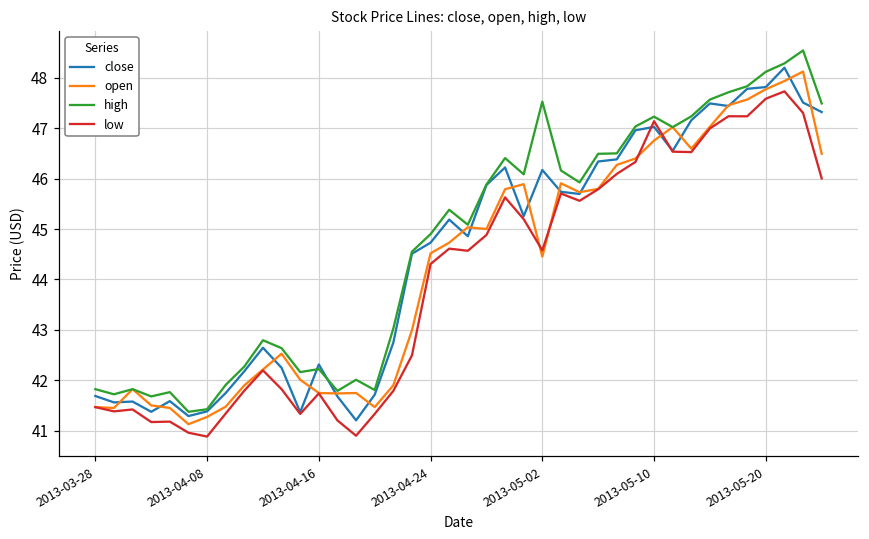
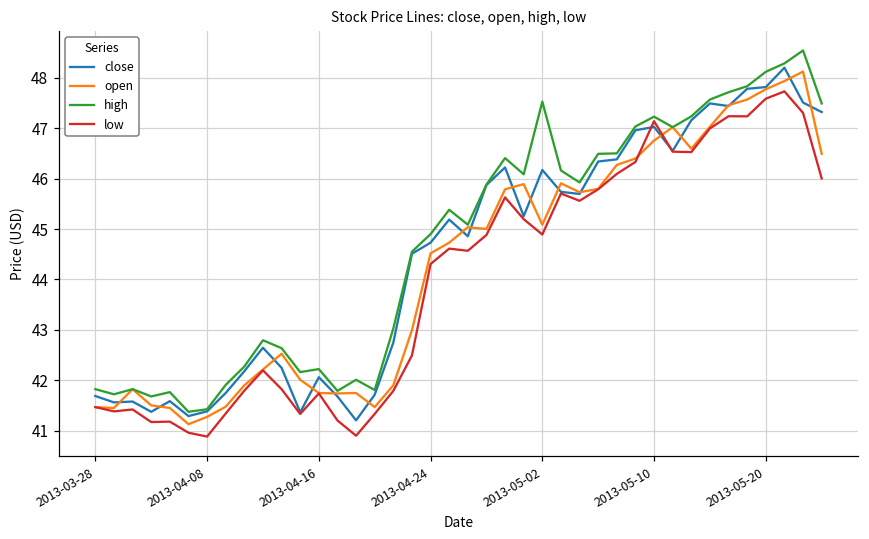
  {
    "close": {
      "2013-03-28": 41.7,
-     "2013-04-16": 42.3,
+     "2013-04-16": 42.1,
      "2013-04-24": 44.7,
      "2013-05-02": 46.2,
      "2013-05-10": 47.0
    },
    "open": {
      "2013-04-08": 41.3,
      "2013-04-24": 44.5,
-     "2013-05-02": 44.5,
+     "2013-05-02": 45.1,
      "2013-05-10": 46.8
    },
    "high": {
      "2013-03-28": 41.8,
      "2013-04-16": 42.2,
      "2013-04-24": 44.9,
      "2013-05-02": 47.5,
      "2013-05-10": 47.2,
      "2013-05-20": 48.1
    },
    "low": {
      "2013-04-08": 40.9,
      "2013-04-24": 44.3,
-     "2013-05-02": 44.6,
+     "2013-05-02": 44.9,
      "2013-05-10": 47.1,
      "2013-05-20": 47.6
    }
  }
